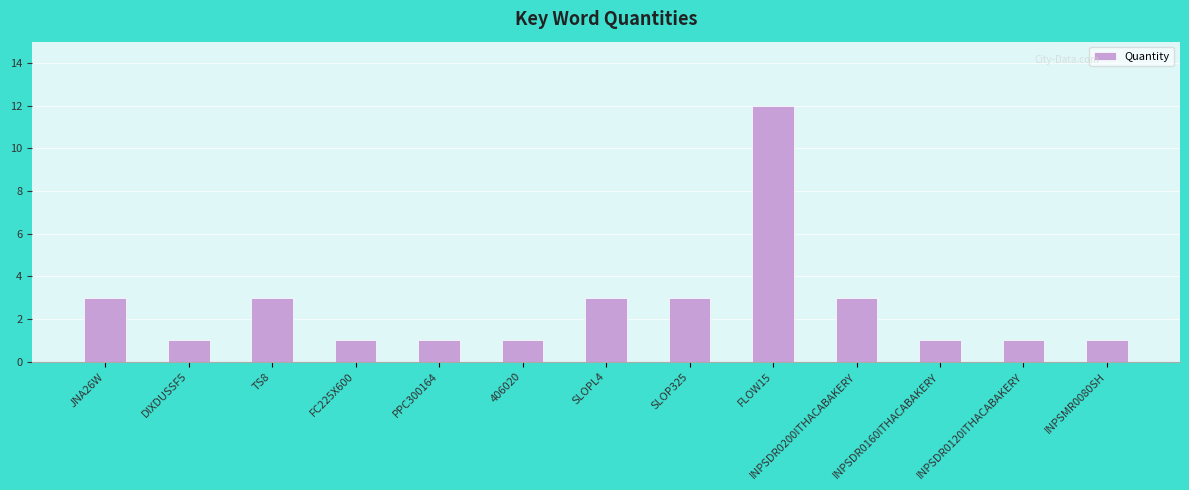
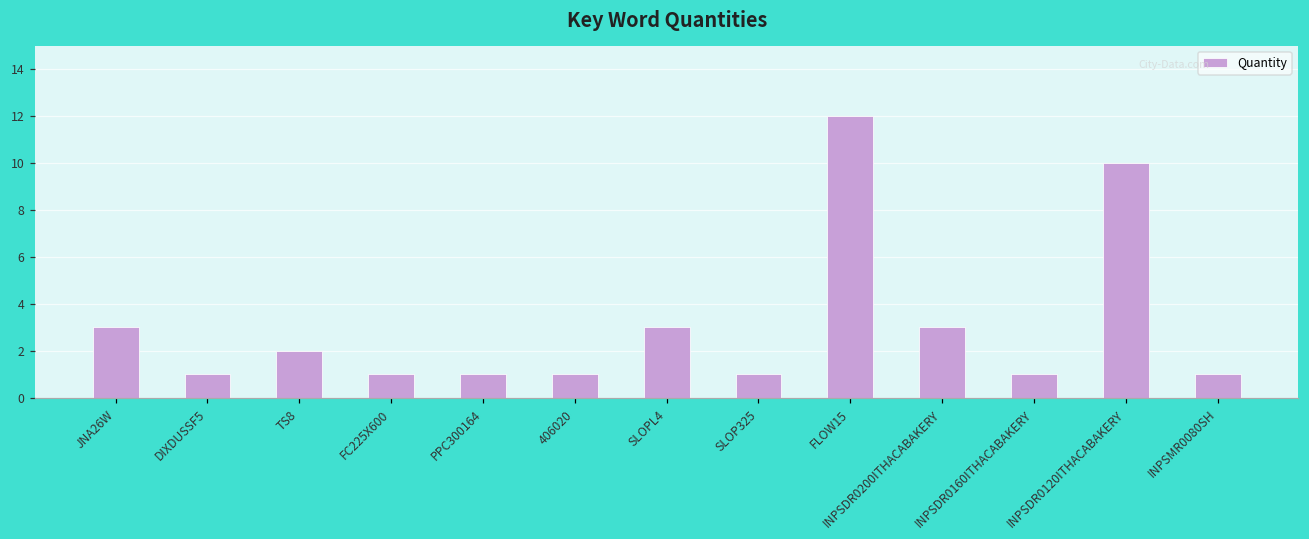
  {
    "JNA26W": 3,
    "DIXDUSSF5": 1,
-   "TS8": 3,
+   "TS8": 2,
    "FC225X600": 1,
    "PPC300164": 1,
    "406020": 1,
    "SLOPL4": 3,
-   "SLOP325": 3,
+   "SLOP325": 1,
    "FLOW15": 12,
    "INPSDR0200ITHACABAKERY": 3,
    "INPSDR0160ITHACABAKERY": 1,
-   "INPSDR0120ITHACABAKERY": 1,
+   "INPSDR0120ITHACABAKERY": 10,
    "INPSMR0080SH": 1
  }
